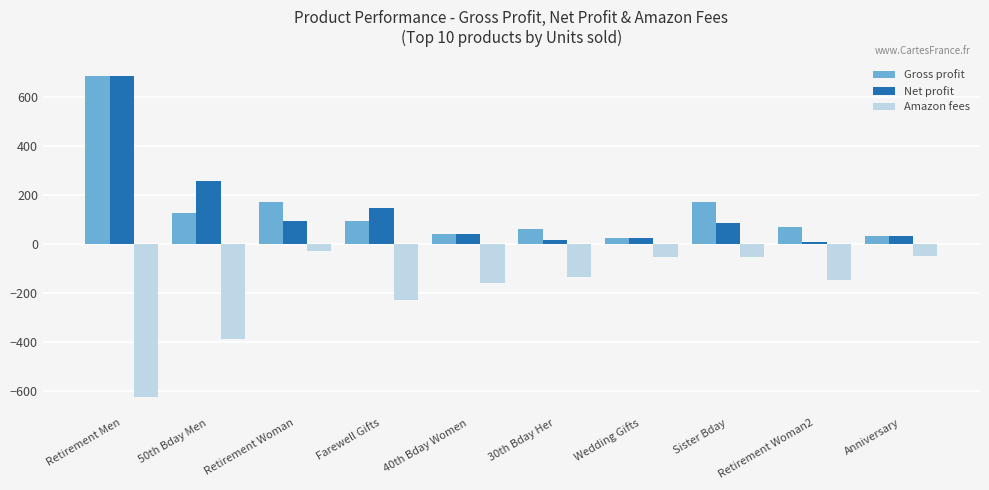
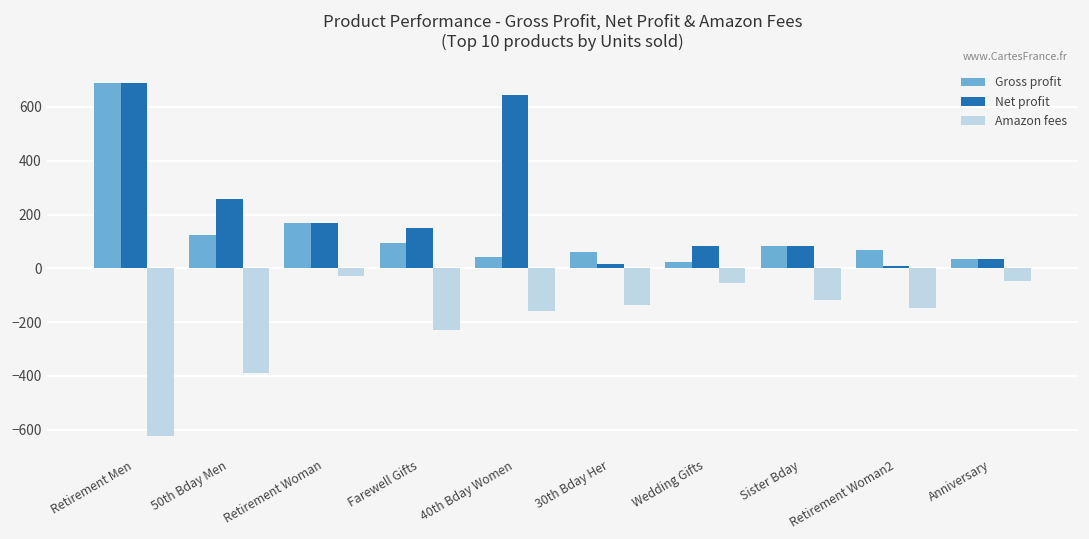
  {
    "Gross profit": {
      "Retirement Men": 690,
      "50th Bday Men": 130,
      "Retirement Woman": 170,
      "Farewell Gifts": 100,
      "40th Bday Women": 40,
      "30th Bday Her": 60,
      "Wedding Gifts": 20,
-     "Sister Bday": 170,
+     "Sister Bday": 80,
      "Retirement Woman2": 70,
      "Anniversary": 30
    },
    "Net profit": {
      "Retirement Men": 690,
      "50th Bday Men": 260,
-     "Retirement Woman": 90,
+     "Retirement Woman": 170,
      "Farewell Gifts": 150,
-     "40th Bday Women": 40,
+     "40th Bday Women": 650,
      "30th Bday Her": 20,
-     "Wedding Gifts": 20,
+     "Wedding Gifts": 80,
      "Sister Bday": 80,
      "Anniversary": 30
    },
    "Amazon fees": {
      "Retirement Men": -630,
      "50th Bday Men": -390,
      "Retirement Woman": -30,
      "Farewell Gifts": -230,
      "40th Bday Women": -160,
      "30th Bday Her": -140,
      "Wedding Gifts": -60,
-     "Sister Bday": -60,
+     "Sister Bday": -120,
      "Retirement Woman2": -150,
      "Anniversary": -50
    }
  }
